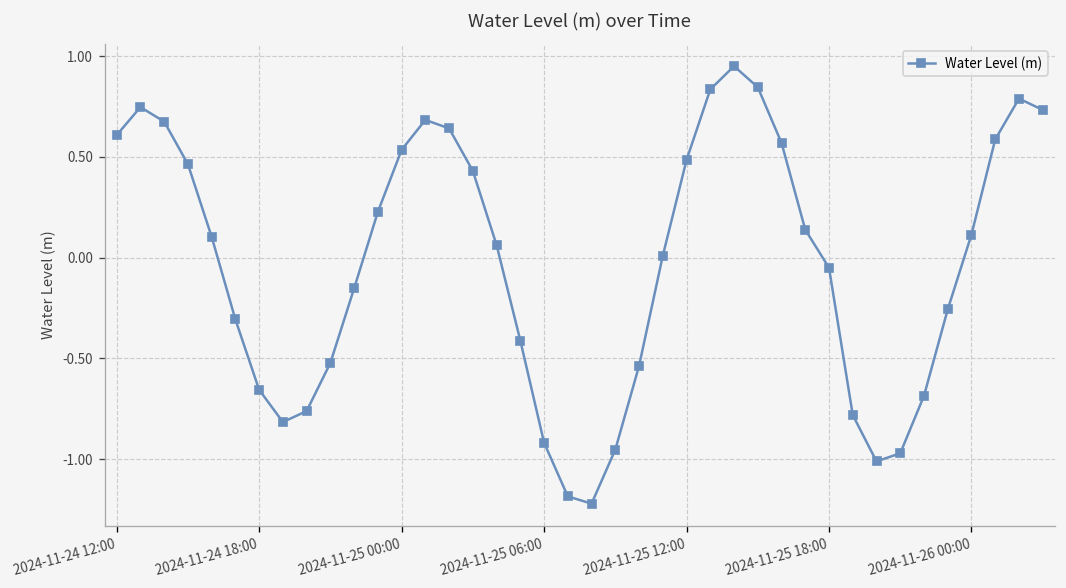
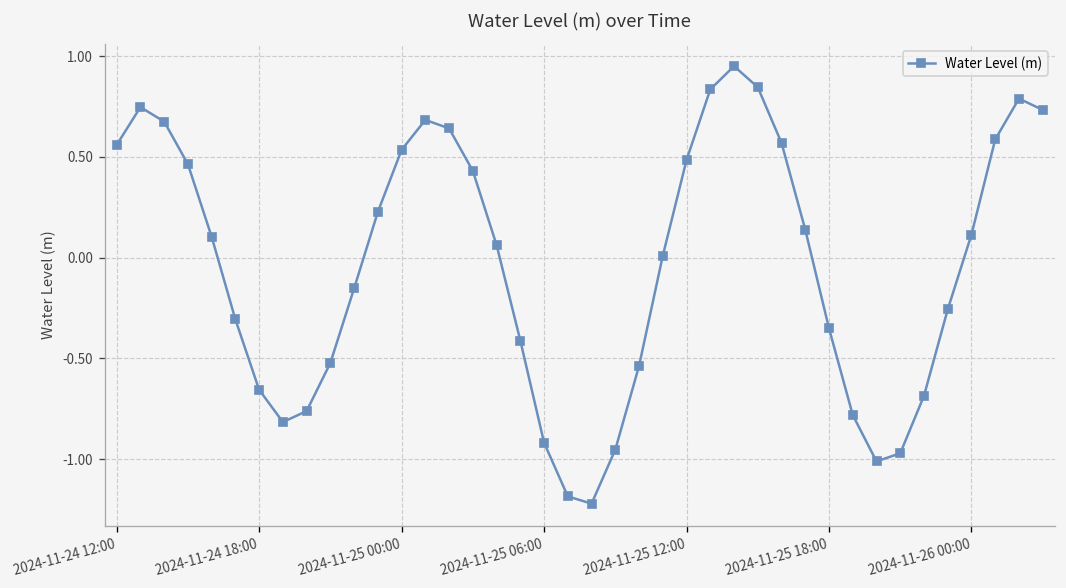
  {
-   "2024-11-24 12:00": 0.61,
+   "2024-11-24 12:00": 0.56,
    "2024-11-24 18:00": -0.66,
    "2024-11-25 00:00": 0.53,
    "2024-11-25 06:00": -0.92,
    "2024-11-25 12:00": 0.48,
-   "2024-11-25 18:00": -0.05,
+   "2024-11-25 18:00": -0.35,
    "2024-11-26 00:00": 0.11
  }
